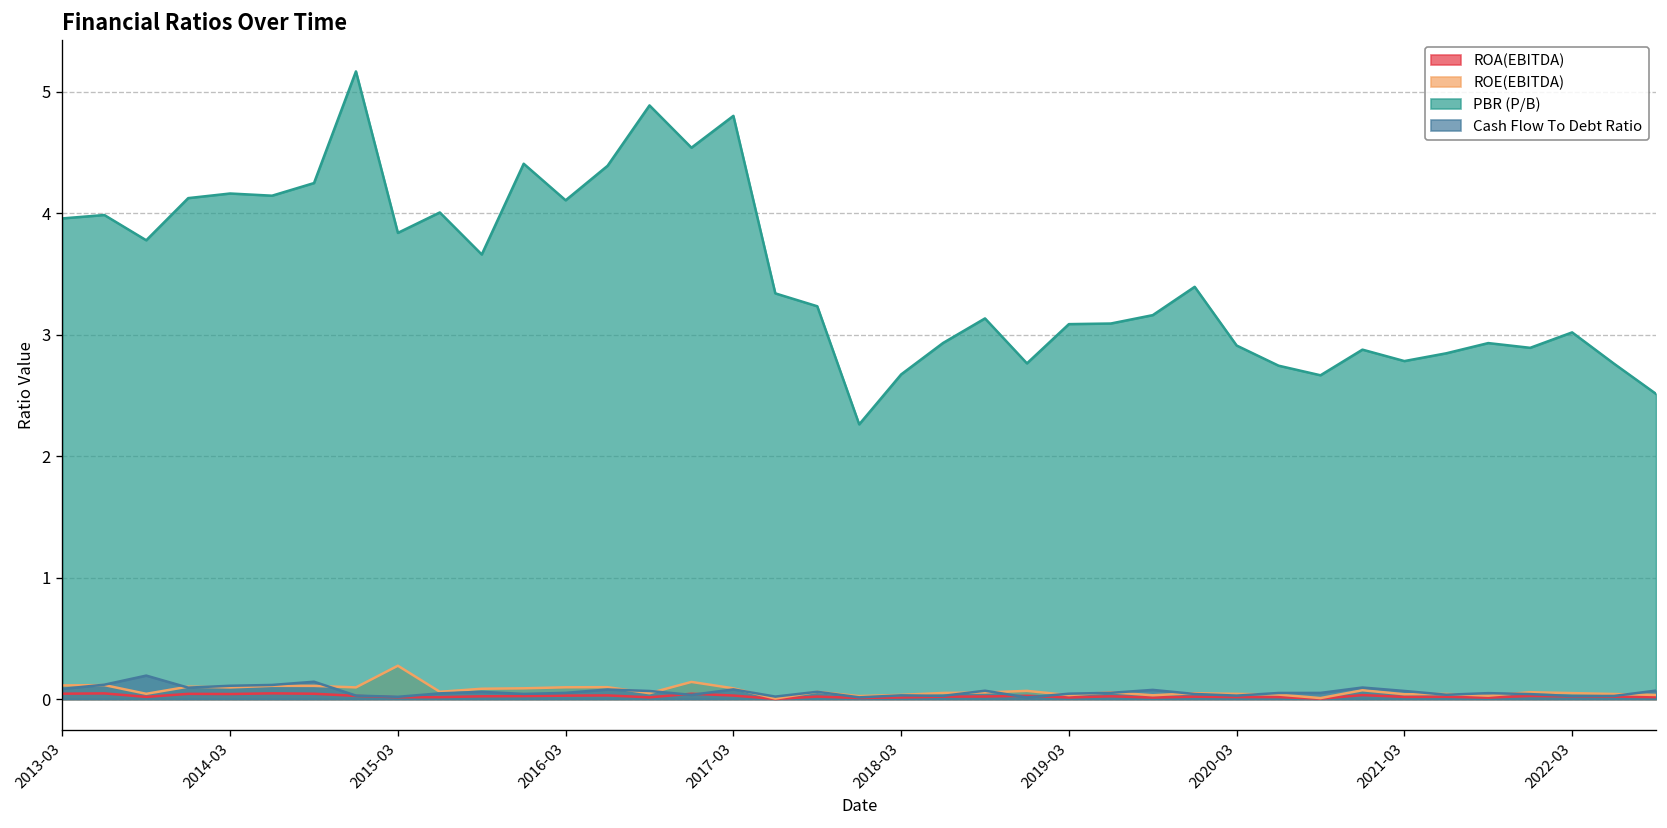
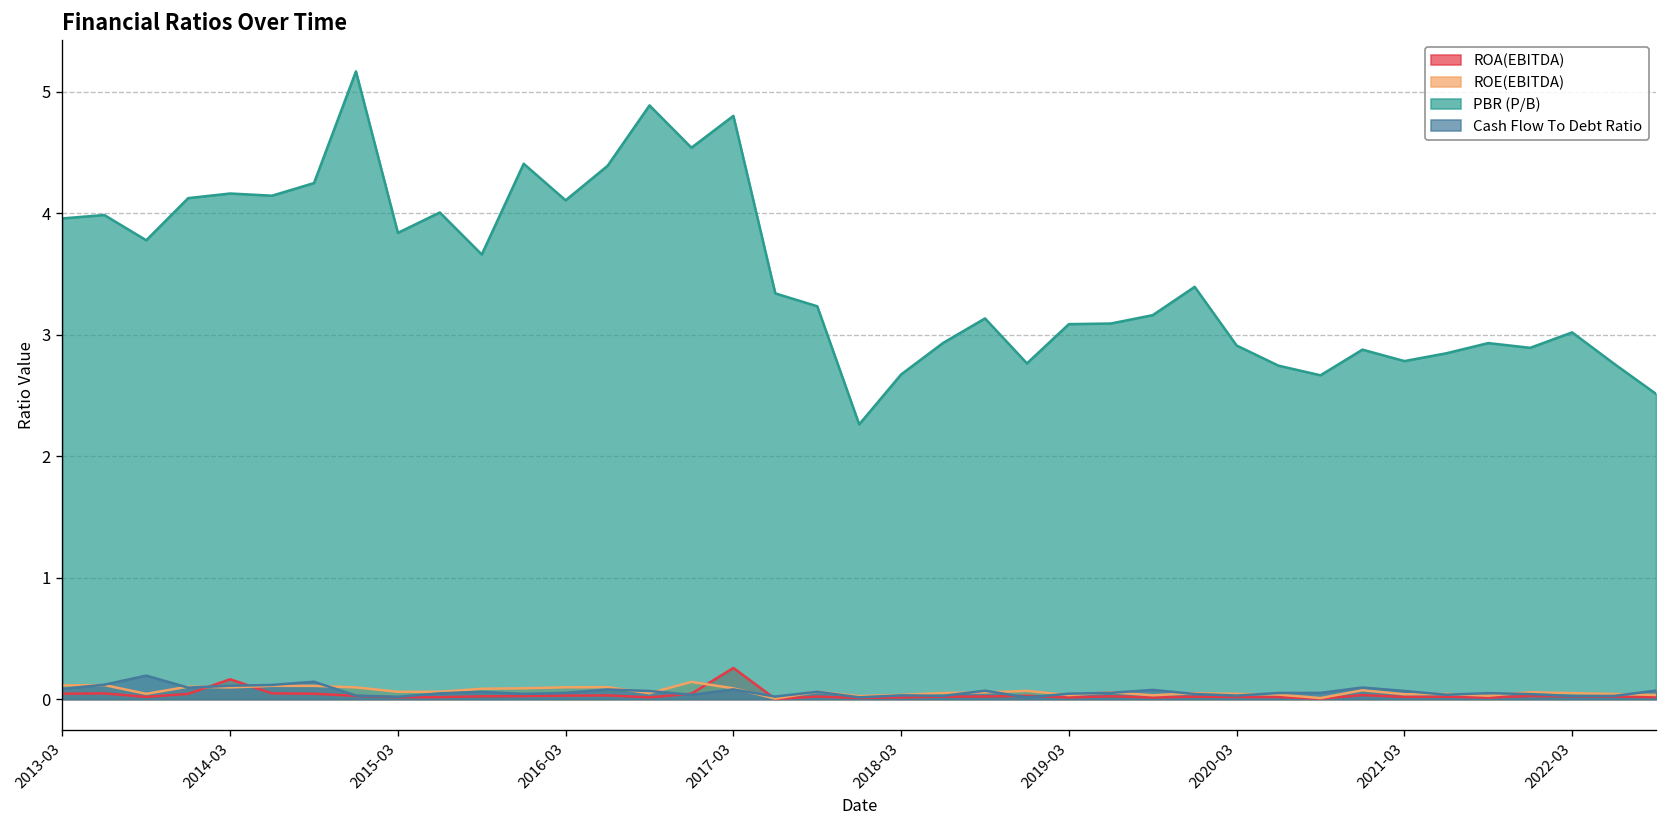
  {
    "ROA(EBITDA)": {
      "2013-03": 0.04,
-     "2014-03": 0.04,
-     "2017-03": 0.03
+     "2014-03": 0.16,
+     "2017-03": 0.26
    },
    "ROE(EBITDA)": {
      "2013-03": 0.11,
-     "2015-03": 0.27,
+     "2015-03": 0.06,
      "2016-03": 0.10
    }
  }
